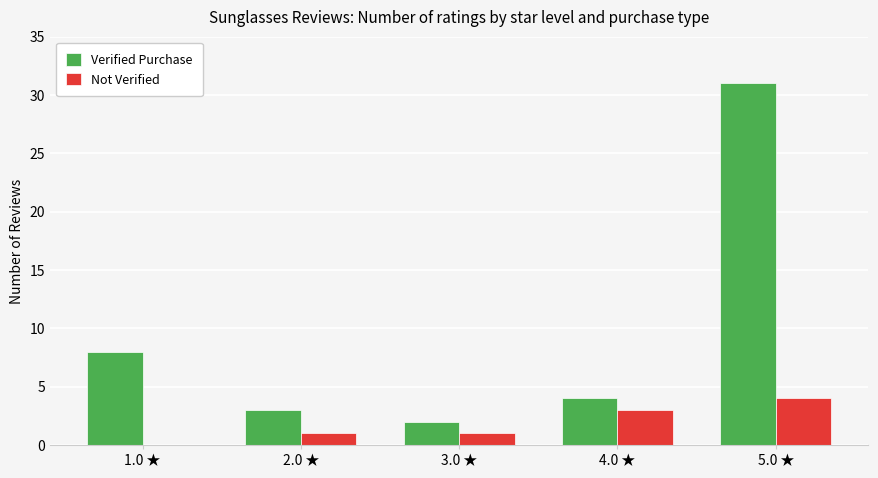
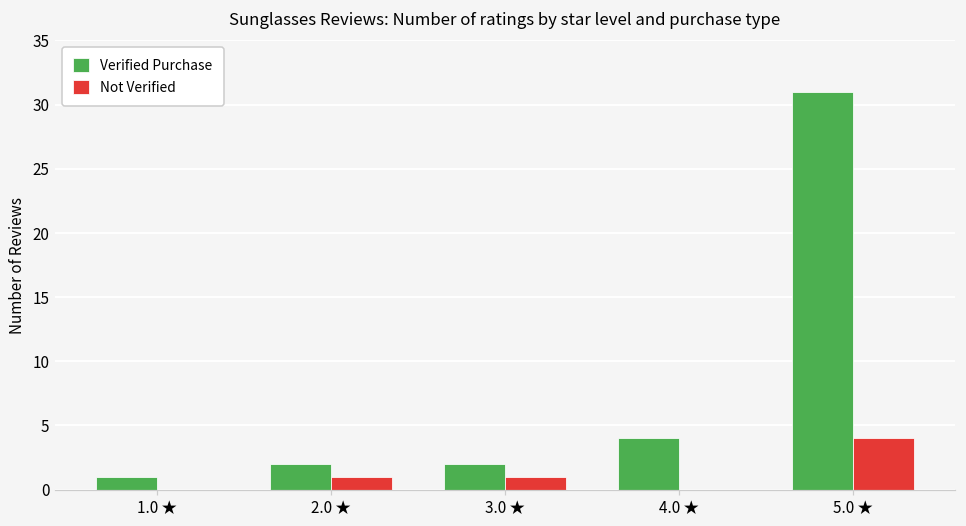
  {
    "Verified Purchase": {
-     "1.0 ★": 8,
-     "2.0 ★": 3,
+     "1.0 ★": 1,
+     "2.0 ★": 2,
      "3.0 ★": 2,
      "4.0 ★": 4,
      "5.0 ★": 31
    },
    "Not Verified": {
      "1.0 ★": 0,
      "2.0 ★": 1,
      "3.0 ★": 1,
-     "4.0 ★": 3,
+     "4.0 ★": 0,
      "5.0 ★": 4
    }
  }
